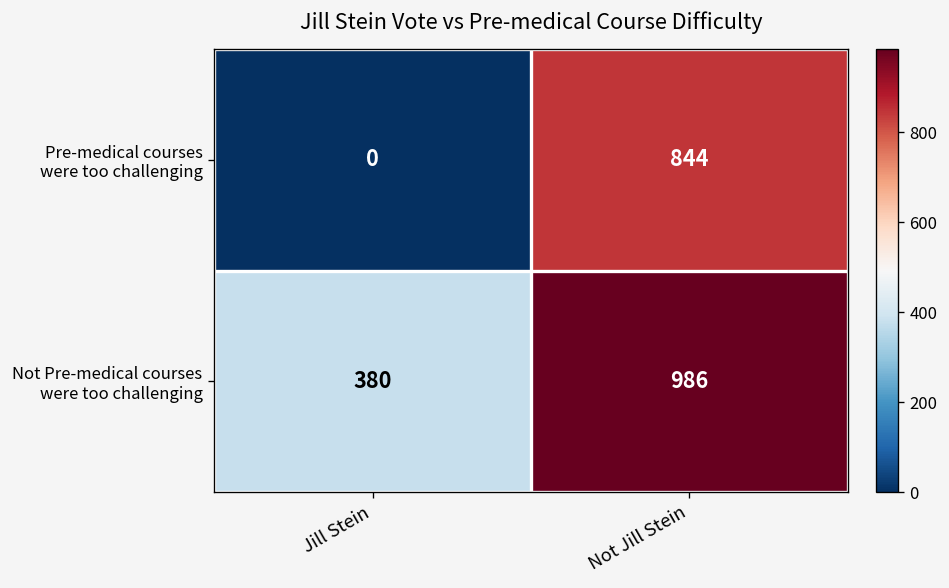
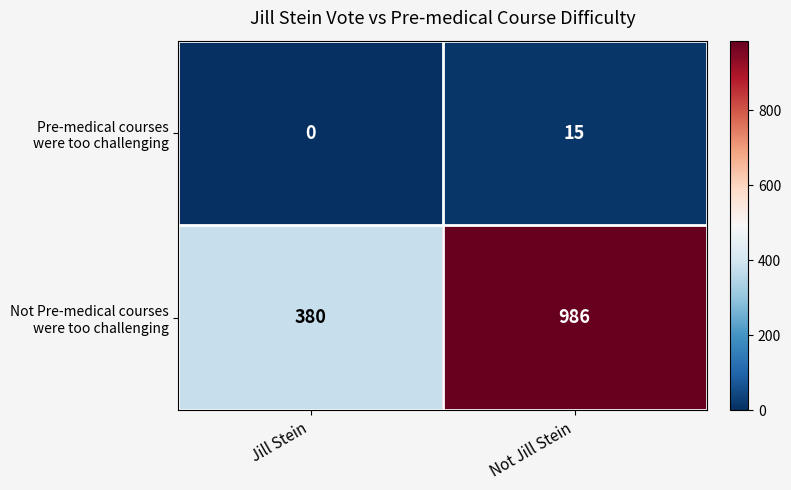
  {
    "Pre-medical courses were too challenging": {
      "Jill Stein": 0,
-     "Not Jill Stein": 844
+     "Not Jill Stein": 15
    },
    "Not Pre-medical courses were too challenging": {
      "Jill Stein": 380,
      "Not Jill Stein": 986
    }
  }
